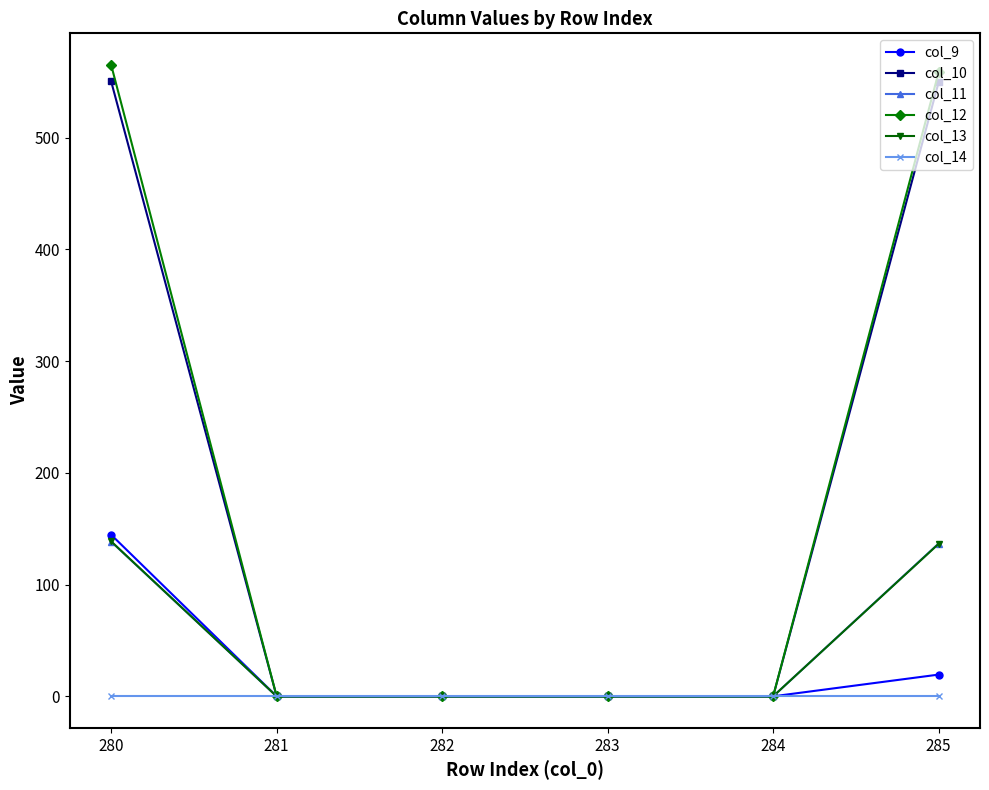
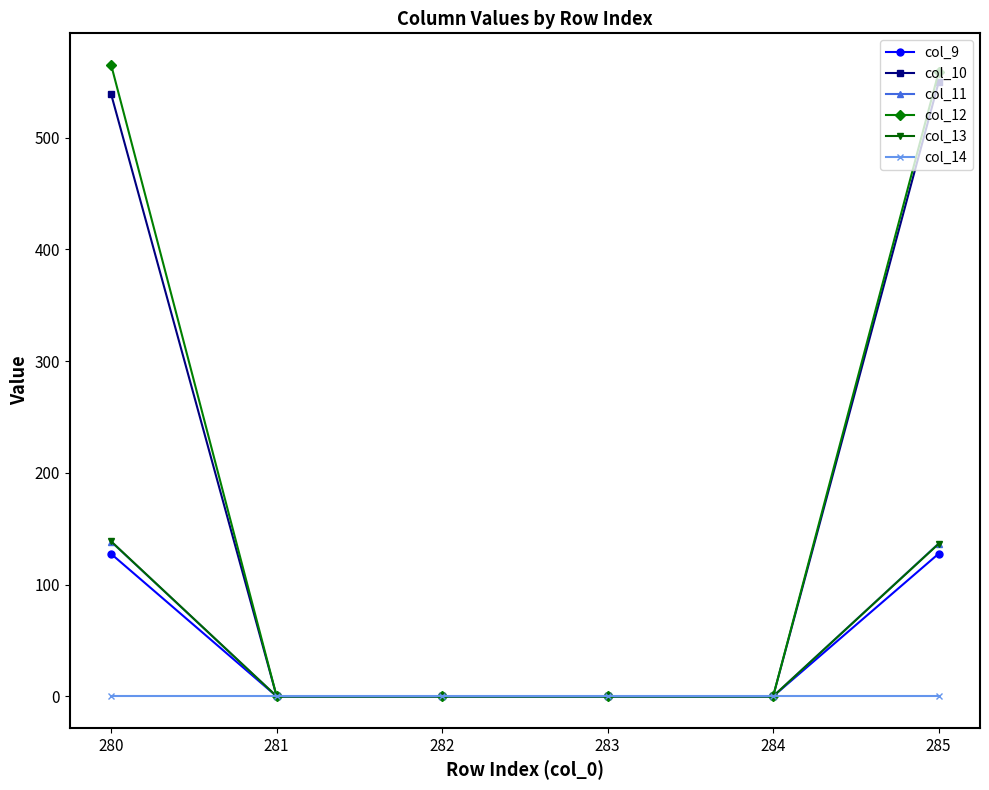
  {
    "col_9": {
-     "280": 145,
-     "285": 19
+     "280": 127,
+     "285": 128
    },
    "col_10": {
-     "280": 550
+     "280": 539
    }
  }
